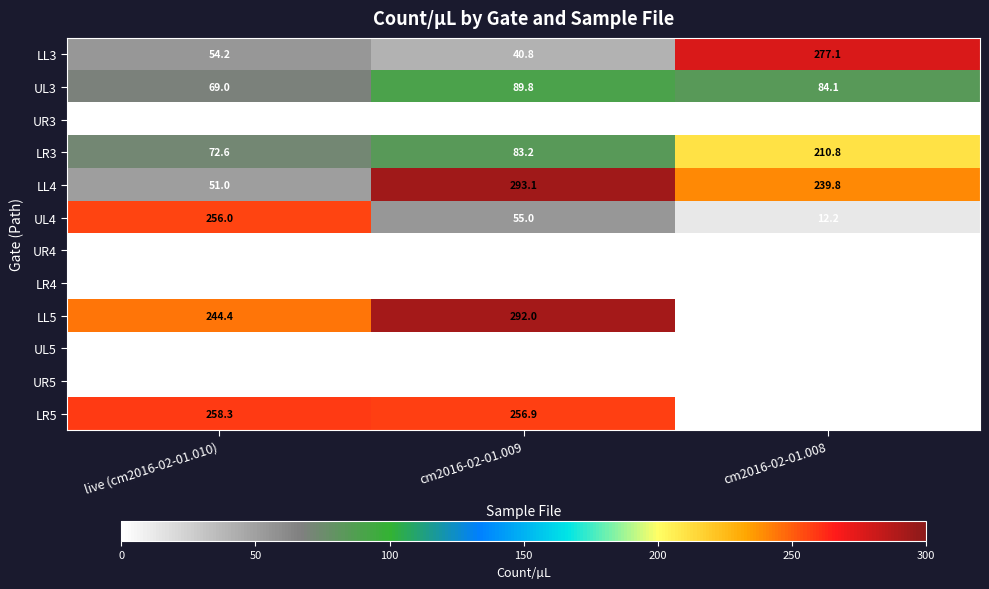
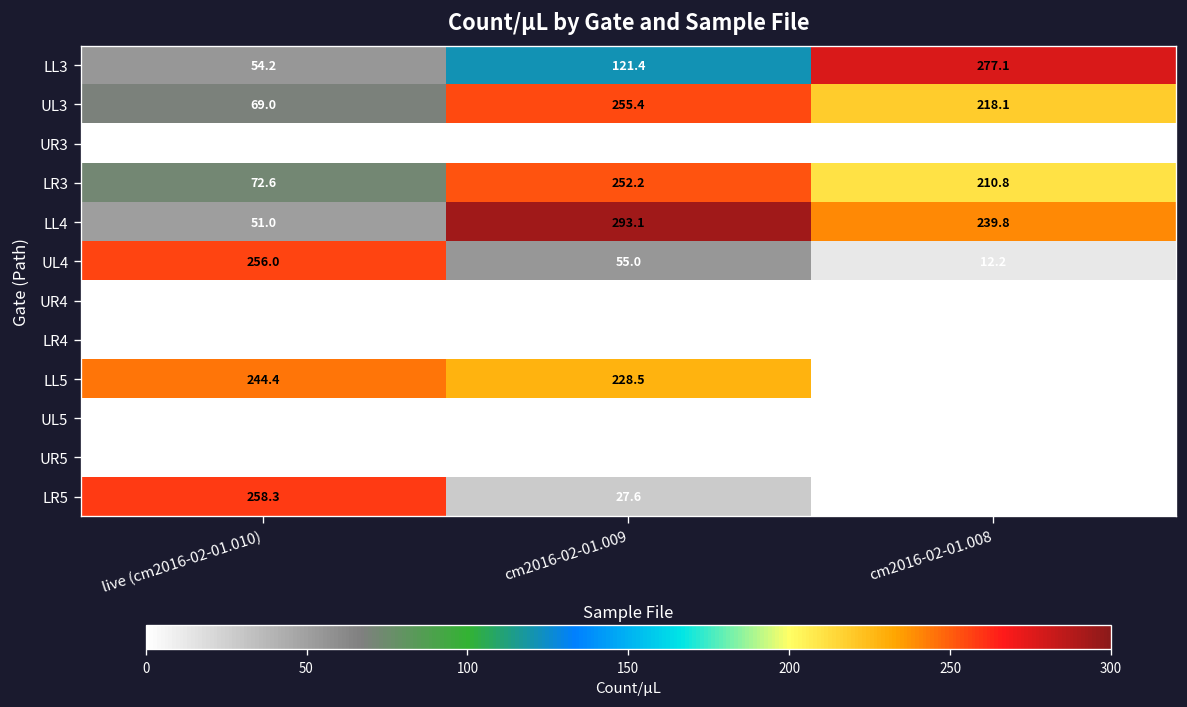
  {
    "LL3": {
      "live (cm2016-02-01.010)": 54.2,
-     "cm2016-02-01.009": 40.8,
+     "cm2016-02-01.009": 121.4,
      "cm2016-02-01.008": 277.1
    },
    "UL3": {
      "live (cm2016-02-01.010)": 69.0,
-     "cm2016-02-01.009": 89.8,
-     "cm2016-02-01.008": 84.1
+     "cm2016-02-01.009": 255.4,
+     "cm2016-02-01.008": 218.1
    },
    "LR3": {
      "live (cm2016-02-01.010)": 72.6,
-     "cm2016-02-01.009": 83.2,
+     "cm2016-02-01.009": 252.2,
      "cm2016-02-01.008": 210.8
    },
    "LL4": {
      "live (cm2016-02-01.010)": 51.0,
      "cm2016-02-01.009": 293.1,
      "cm2016-02-01.008": 239.8
    },
    "UL4": {
      "live (cm2016-02-01.010)": 256.0,
      "cm2016-02-01.009": 55.0
    },
    "LL5": {
      "live (cm2016-02-01.010)": 244.4,
-     "cm2016-02-01.009": 292.0
+     "cm2016-02-01.009": 228.5
    },
    "LR5": {
      "live (cm2016-02-01.010)": 258.3,
-     "cm2016-02-01.009": 256.9
+     "cm2016-02-01.009": 27.6
    }
  }
